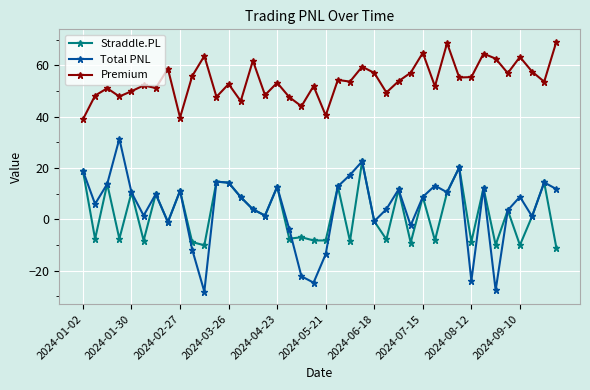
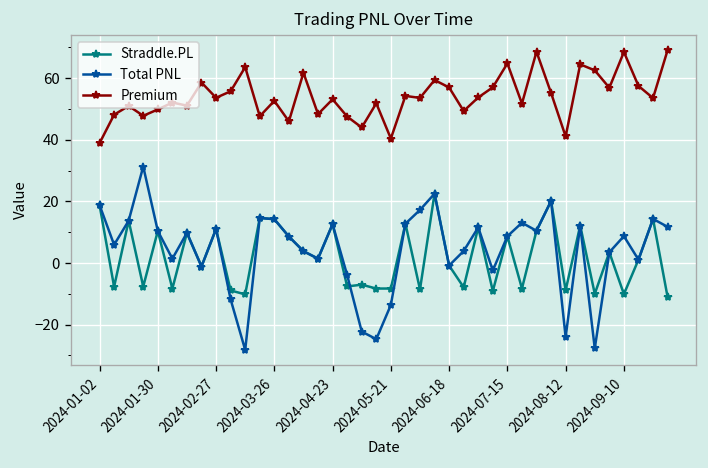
  {
    "Premium": {
      "2024-01-02": 39,
      "2024-01-30": 50,
-     "2024-02-27": 40,
+     "2024-02-27": 54,
      "2024-03-26": 53,
      "2024-04-23": 53,
      "2024-05-21": 40,
      "2024-06-18": 57,
      "2024-07-15": 65,
-     "2024-08-12": 55,
-     "2024-09-10": 63
+     "2024-08-12": 41,
+     "2024-09-10": 69
    }
  }
